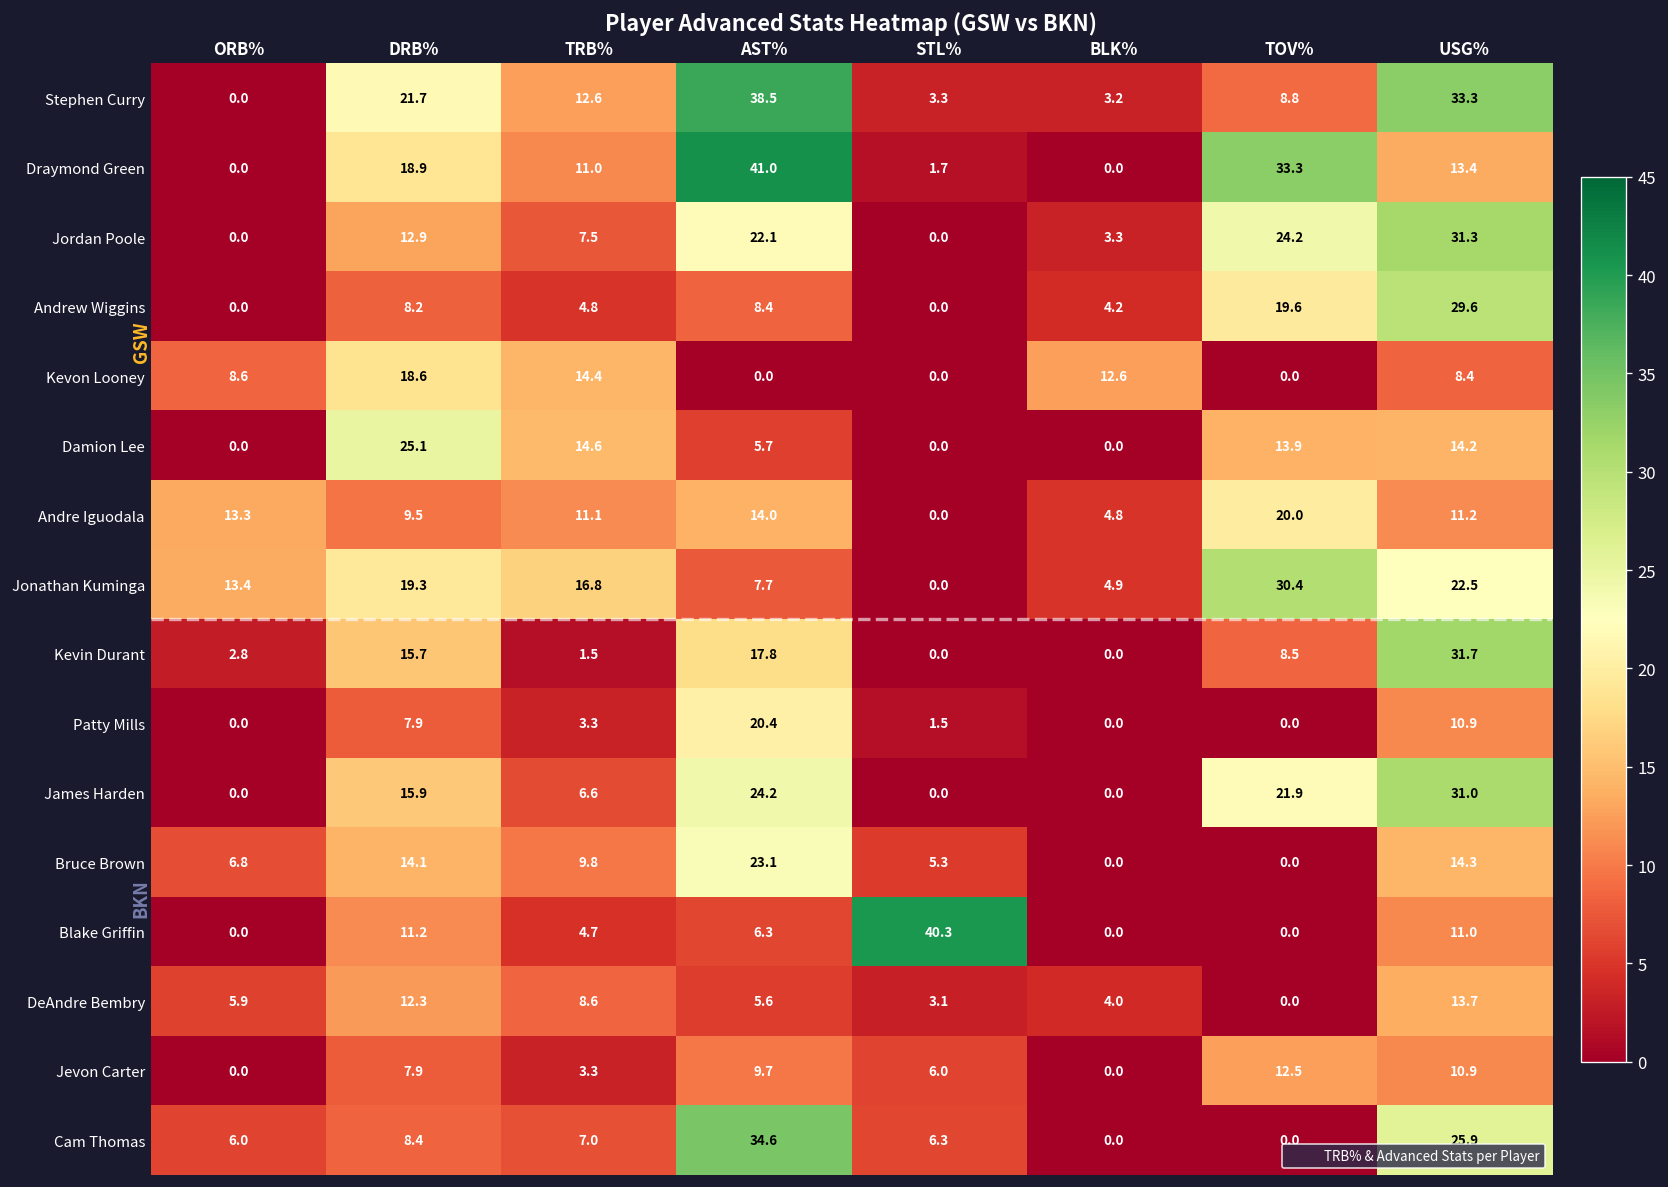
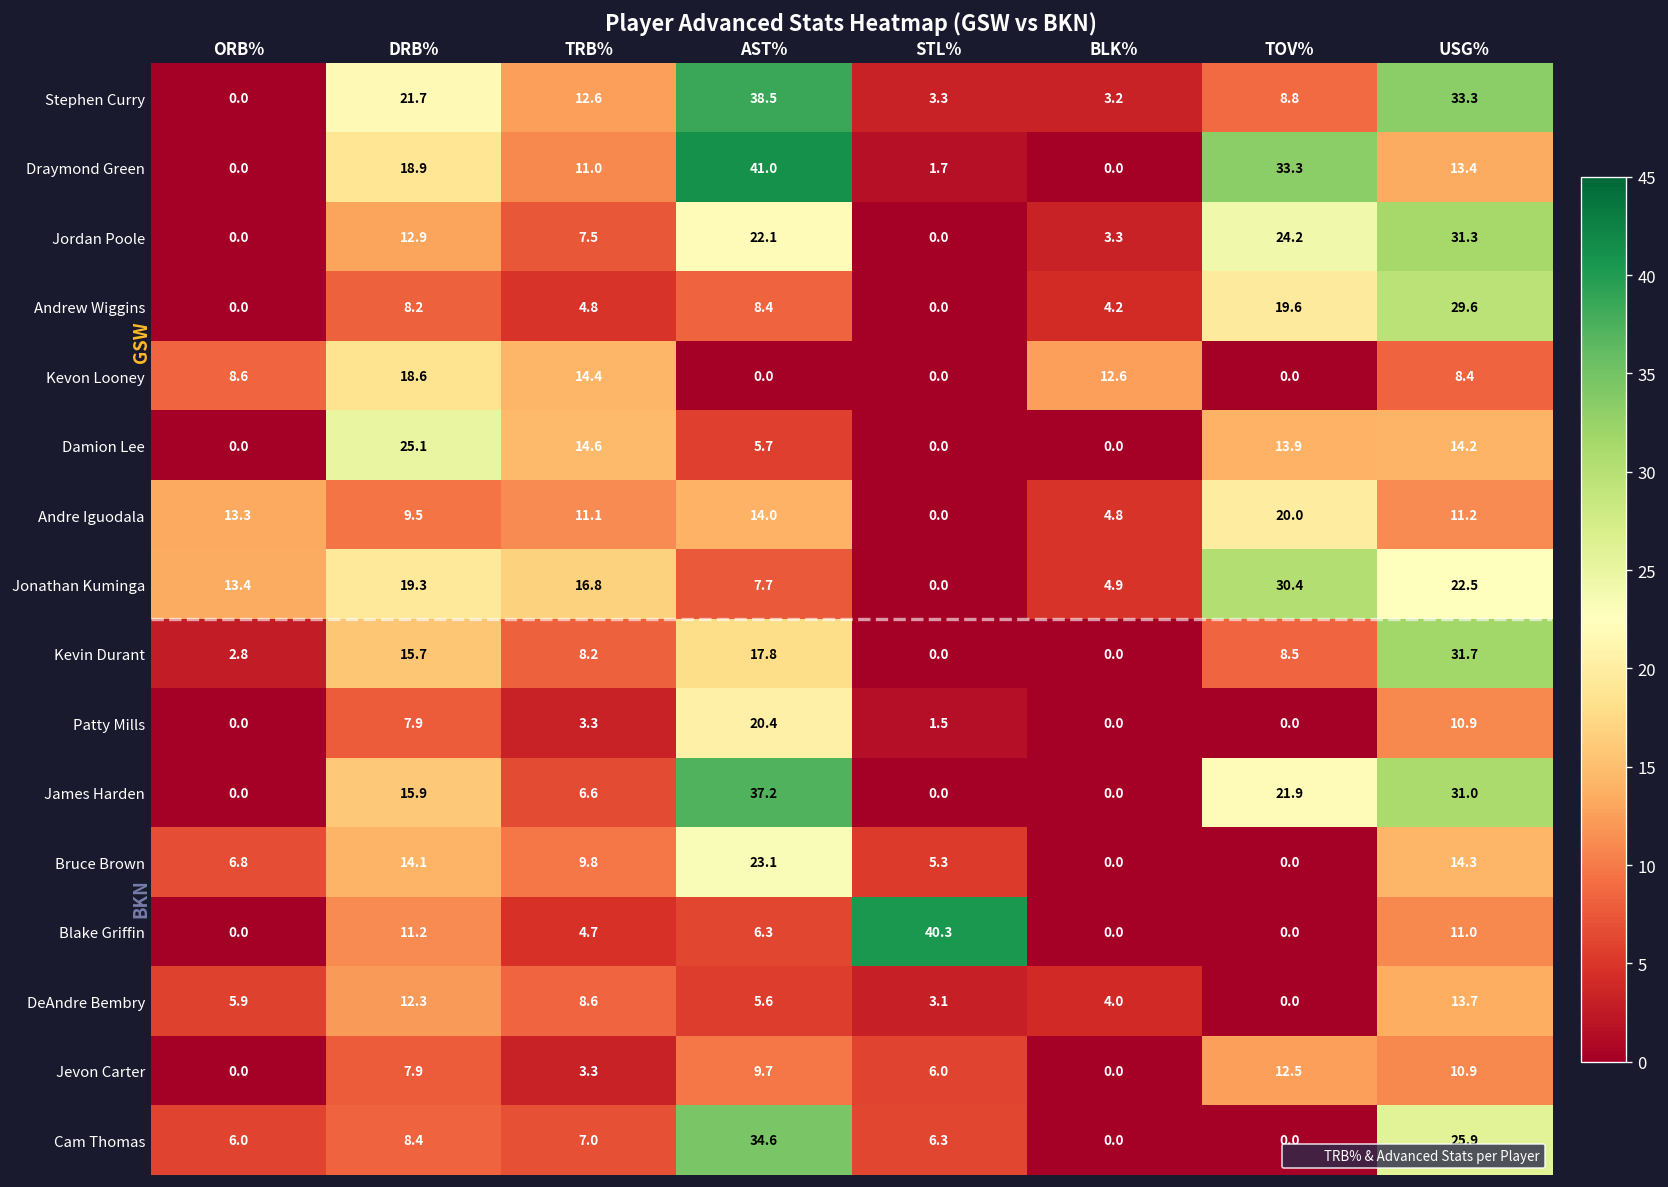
  {
    "Stephen Curry": {
      "ORB%": 0.0,
      "DRB%": 21.7,
      "TRB%": 12.6,
      "AST%": 38.5,
      "STL%": 3.3,
      "BLK%": 3.2,
      "TOV%": 8.8,
      "USG%": 33.3
    },
    "Draymond Green": {
      "ORB%": 0.0,
      "DRB%": 18.9,
      "TRB%": 11.0,
      "AST%": 41.0,
      "STL%": 1.7,
      "BLK%": 0.0,
      "TOV%": 33.3,
      "USG%": 13.4
    },
    "Jordan Poole": {
      "ORB%": 0.0,
      "DRB%": 12.9,
      "TRB%": 7.5,
      "AST%": 22.1,
      "STL%": 0.0,
      "BLK%": 3.3,
      "TOV%": 24.2,
      "USG%": 31.3
    },
    "Andrew Wiggins": {
      "ORB%": 0.0,
      "DRB%": 8.2,
      "TRB%": 4.8,
      "AST%": 8.4,
      "STL%": 0.0,
      "BLK%": 4.2,
      "TOV%": 19.6,
      "USG%": 29.6
    },
    "Kevon Looney": {
      "ORB%": 8.6,
      "DRB%": 18.6,
      "TRB%": 14.4,
      "AST%": 0.0,
      "STL%": 0.0,
      "BLK%": 12.6,
      "TOV%": 0.0,
      "USG%": 8.4
    },
    "Damion Lee": {
      "ORB%": 0.0,
      "DRB%": 25.1,
      "TRB%": 14.6,
      "AST%": 5.7,
      "STL%": 0.0,
      "BLK%": 0.0,
      "TOV%": 13.9,
      "USG%": 14.2
    },
    "Andre Iguodala": {
      "ORB%": 13.3,
      "DRB%": 9.5,
      "TRB%": 11.1,
      "AST%": 14.0,
      "STL%": 0.0,
      "BLK%": 4.8,
      "TOV%": 20.0,
      "USG%": 11.2
    },
    "Jonathan Kuminga": {
      "ORB%": 13.4,
      "DRB%": 19.3,
      "TRB%": 16.8,
      "AST%": 7.7,
      "STL%": 0.0,
      "BLK%": 4.9,
      "TOV%": 30.4,
      "USG%": 22.5
    },
    "Kevin Durant": {
      "ORB%": 2.8,
      "DRB%": 15.7,
-     "TRB%": 1.5,
+     "TRB%": 8.2,
      "AST%": 17.8,
      "STL%": 0.0,
      "BLK%": 0.0,
      "TOV%": 8.5,
      "USG%": 31.7
    },
    "Patty Mills": {
      "ORB%": 0.0,
      "DRB%": 7.9,
      "TRB%": 3.3,
      "AST%": 20.4,
      "STL%": 1.5,
      "BLK%": 0.0,
      "TOV%": 0.0,
      "USG%": 10.9
    },
    "James Harden": {
      "ORB%": 0.0,
      "DRB%": 15.9,
      "TRB%": 6.6,
-     "AST%": 24.2,
+     "AST%": 37.2,
      "STL%": 0.0,
      "BLK%": 0.0,
      "TOV%": 21.9,
      "USG%": 31.0
    },
    "Bruce Brown": {
      "ORB%": 6.8,
      "DRB%": 14.1,
      "TRB%": 9.8,
      "AST%": 23.1,
      "STL%": 5.3,
      "BLK%": 0.0,
      "TOV%": 0.0,
      "USG%": 14.3
    },
    "Blake Griffin": {
      "ORB%": 0.0,
      "DRB%": 11.2,
      "TRB%": 4.7,
      "AST%": 6.3,
      "STL%": 40.3,
      "BLK%": 0.0,
      "TOV%": 0.0,
      "USG%": 11.0
    },
    "DeAndre Bembry": {
      "ORB%": 5.9,
      "DRB%": 12.3,
      "TRB%": 8.6,
      "AST%": 5.6,
      "STL%": 3.1,
      "BLK%": 4.0,
      "TOV%": 0.0,
      "USG%": 13.7
    },
    "Jevon Carter": {
      "ORB%": 0.0,
      "DRB%": 7.9,
      "TRB%": 3.3,
      "AST%": 9.7,
      "STL%": 6.0,
      "BLK%": 0.0,
      "TOV%": 12.5,
      "USG%": 10.9
    },
    "Cam Thomas": {
      "ORB%": 6.0,
      "DRB%": 8.4,
      "TRB%": 7.0,
      "AST%": 34.6,
      "STL%": 6.3,
      "BLK%": 0.0
    }
  }
